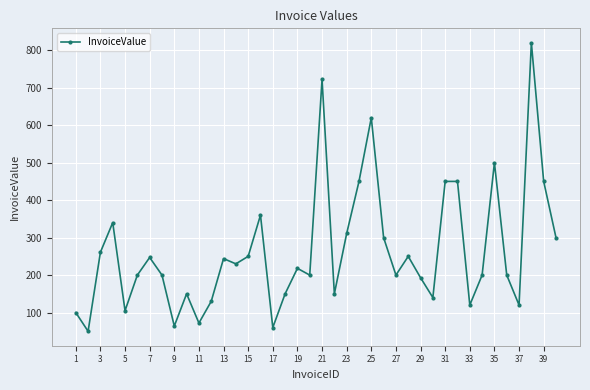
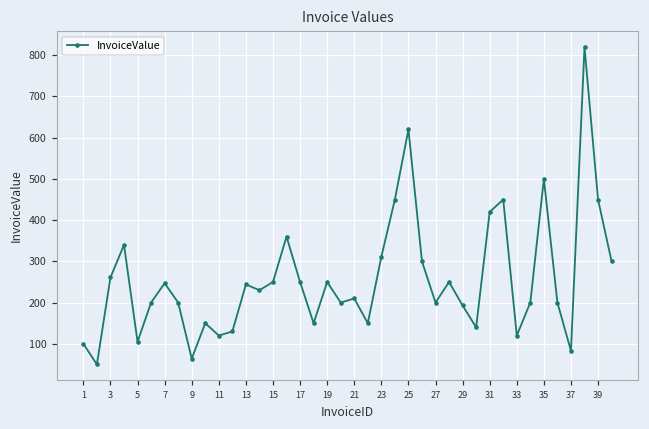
  {
    "1": 100,
    "3": 260,
    "5": 110,
    "7": 250,
    "9": 60,
-   "11": 70,
+   "11": 120,
    "13": 240,
    "15": 250,
-   "17": 60,
-   "19": 220,
-   "21": 720,
+   "17": 250,
+   "19": 250,
+   "21": 210,
    "23": 310,
    "25": 620,
    "27": 200,
    "29": 190,
-   "31": 450,
+   "31": 420,
    "33": 120,
    "35": 500,
-   "37": 120,
+   "37": 80,
    "39": 450
  }
